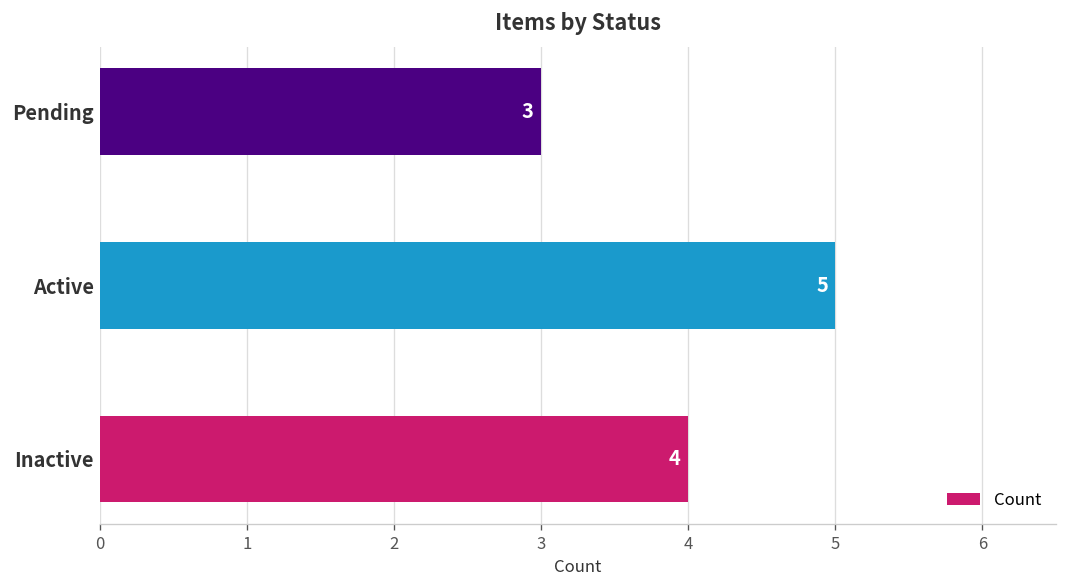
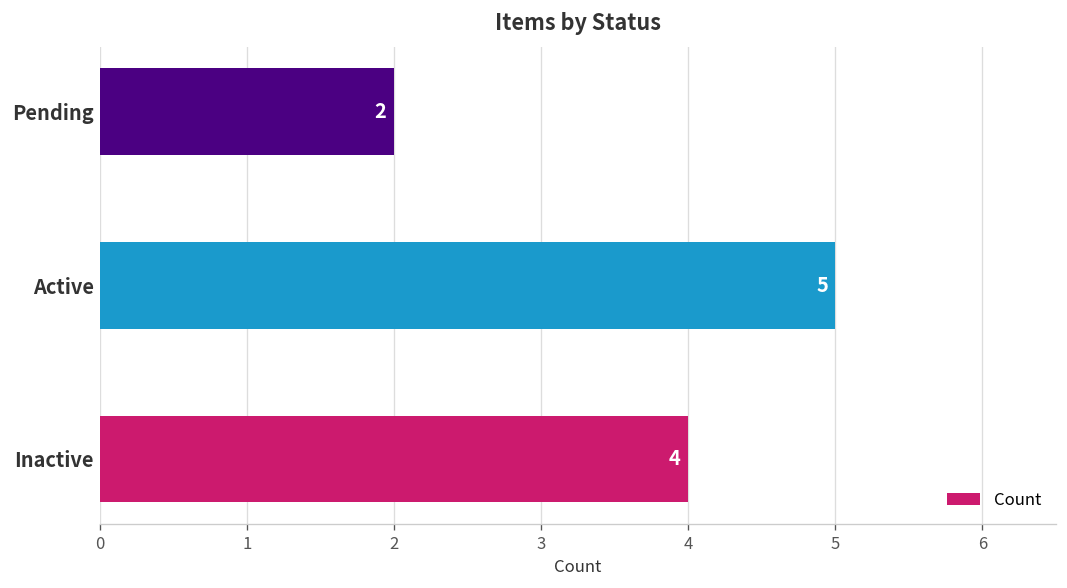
  {
-   "Pending": 3,
+   "Pending": 2,
    "Active": 5,
    "Inactive": 4
  }
